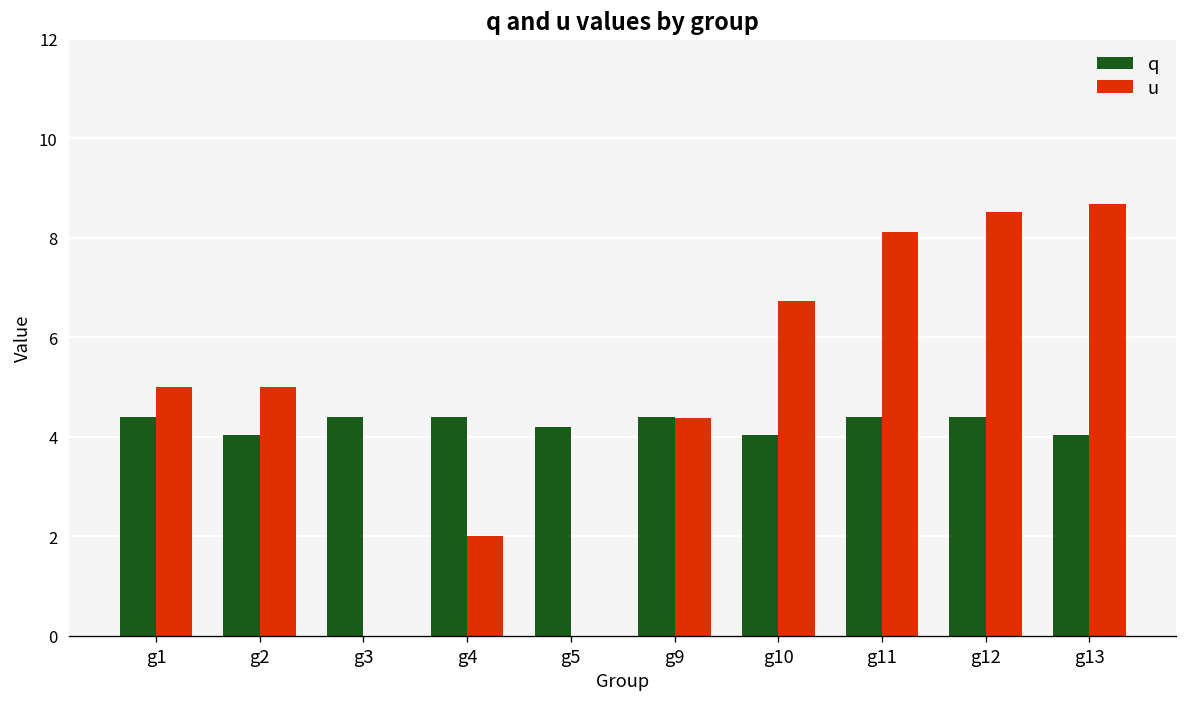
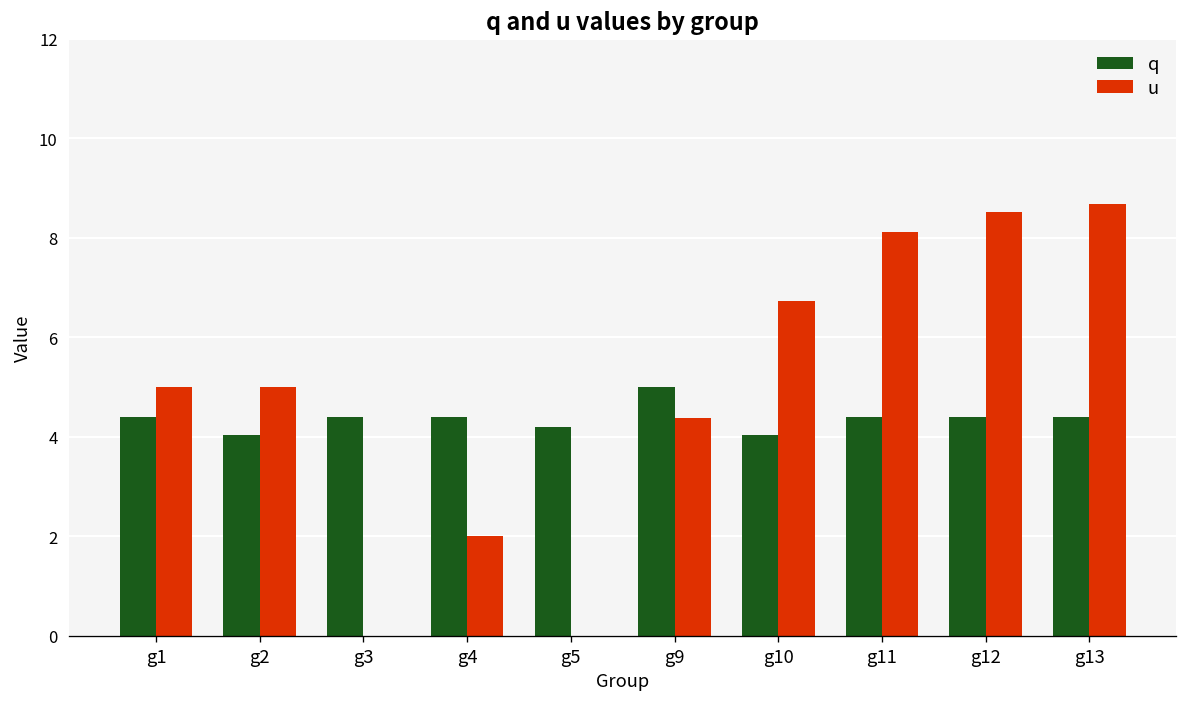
  {
    "q": {
      "g1": 4.4,
      "g2": 4.0,
      "g3": 4.4,
      "g4": 4.4,
      "g5": 4.2,
-     "g9": 4.4,
+     "g9": 5.0,
      "g10": 4.0,
      "g11": 4.4,
      "g12": 4.4,
-     "g13": 4.0
+     "g13": 4.4
    },
    "u": {
      "g1": 5.0,
      "g2": 5.0,
      "g3": 0.0,
      "g4": 2.0,
      "g5": 0.0,
      "g9": 4.4,
      "g10": 6.7,
      "g11": 8.1,
      "g12": 8.5,
      "g13": 8.7
    }
  }
